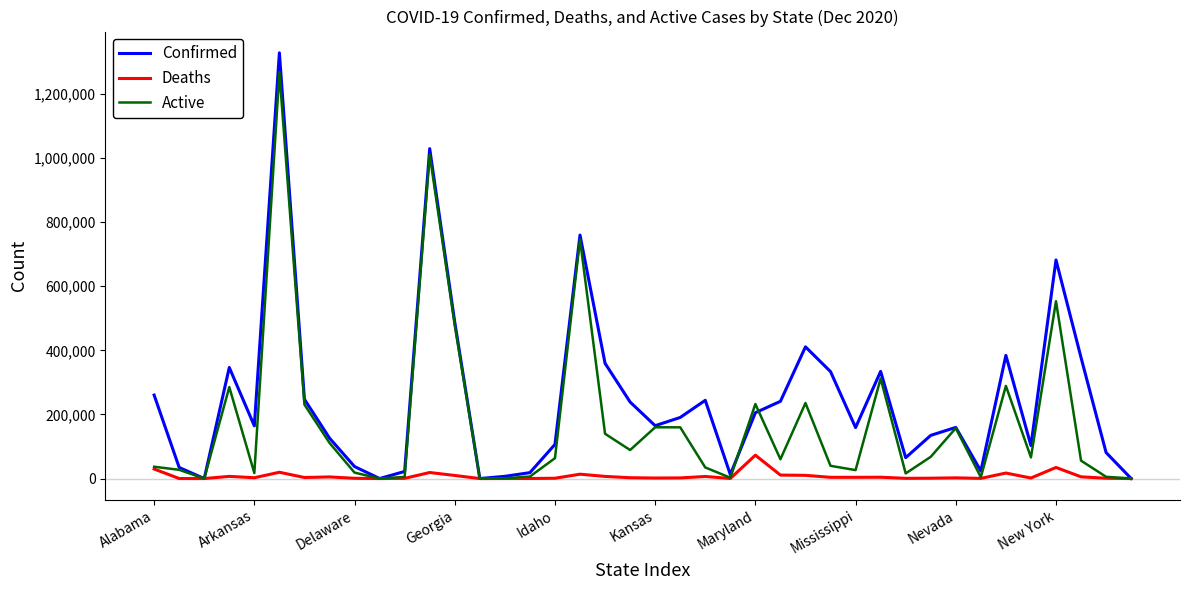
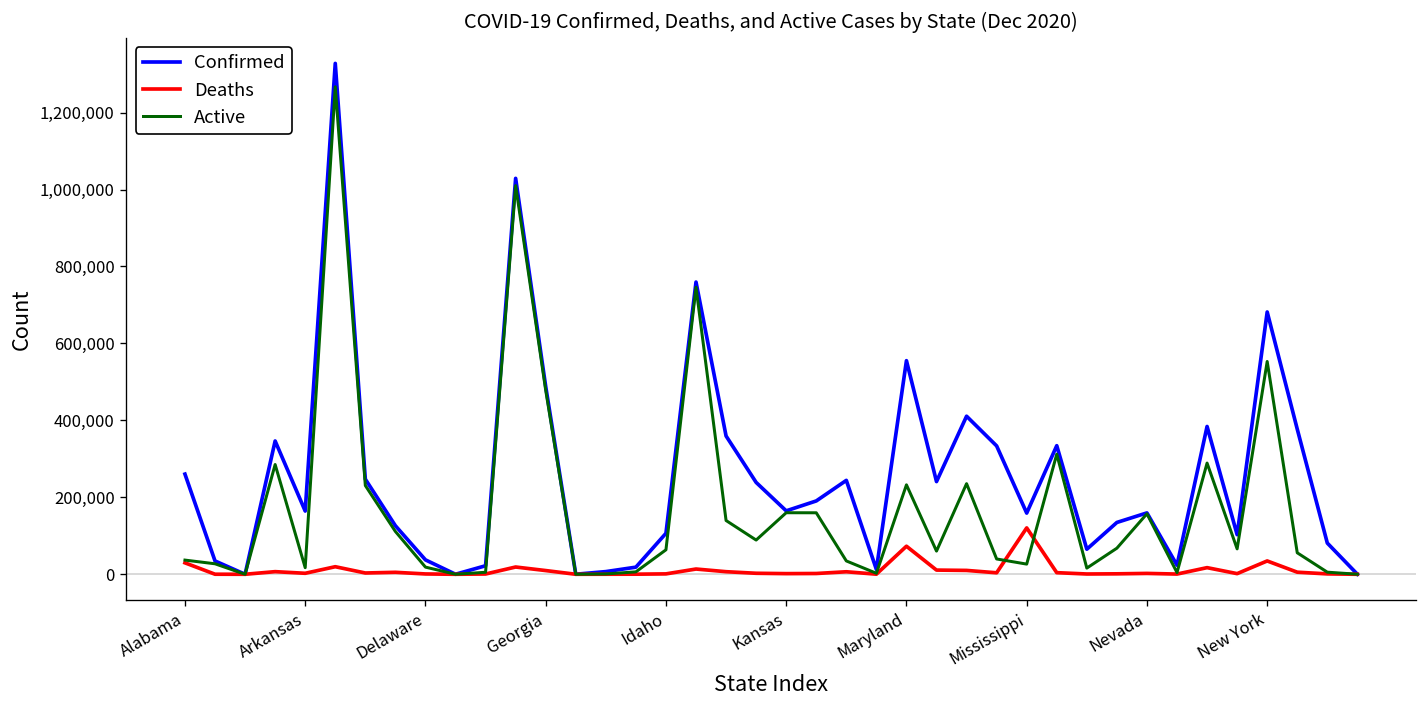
  {
    "Confirmed": {
      "Alabama": "260,000",
      "Arkansas": "160,000",
      "Delaware": "40,000",
      "Georgia": "490,000",
      "Idaho": "110,000",
-     "Maryland": "210,000",
+     "Maryland": "560,000",
      "Mississippi": "160,000",
      "New York": "680,000"
    },
    "Deaths": {
      "Arkansas": "0",
      "Delaware": "0",
      "Georgia": "10,000",
      "Idaho": "0",
      "Kansas": "0",
      "Maryland": "70,000",
-     "Mississippi": "0",
+     "Mississippi": "120,000",
      "Nevada": "0",
      "New York": "30,000"
    },
    "Active": {
      "Arkansas": "20,000",
      "Delaware": "20,000",
      "Georgia": "480,000",
      "Idaho": "60,000",
      "Maryland": "230,000",
      "Mississippi": "30,000",
      "New York": "550,000"
    }
  }
